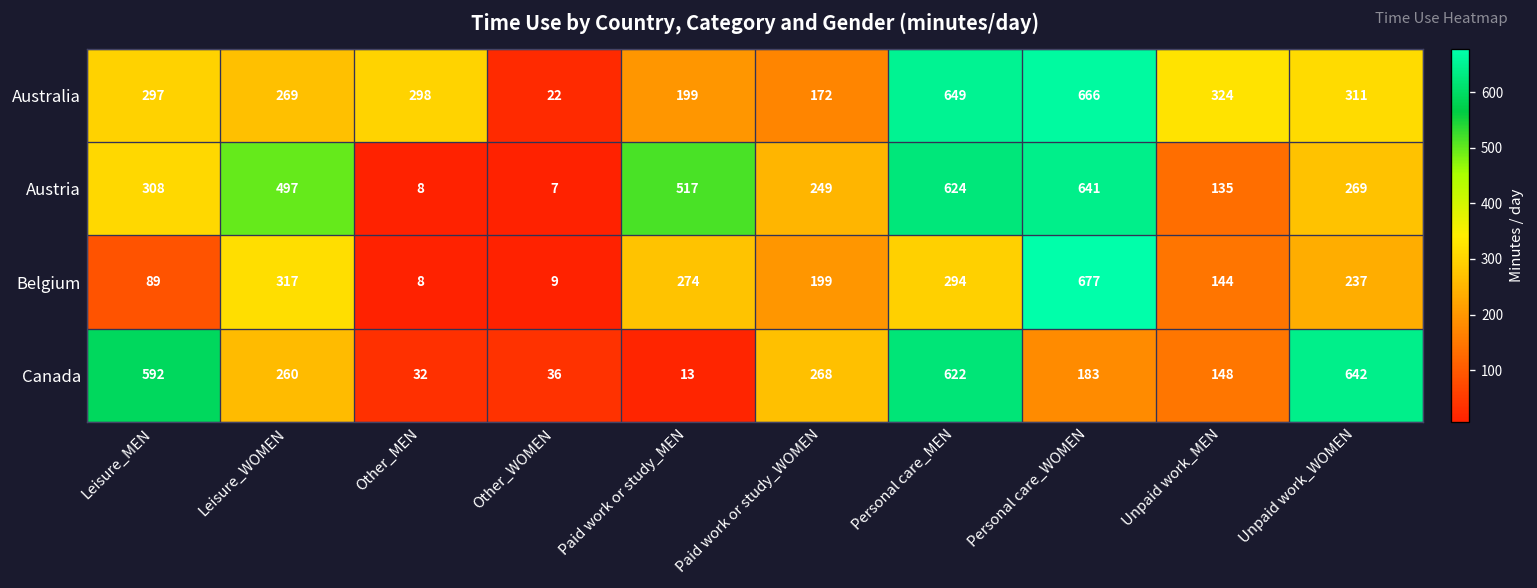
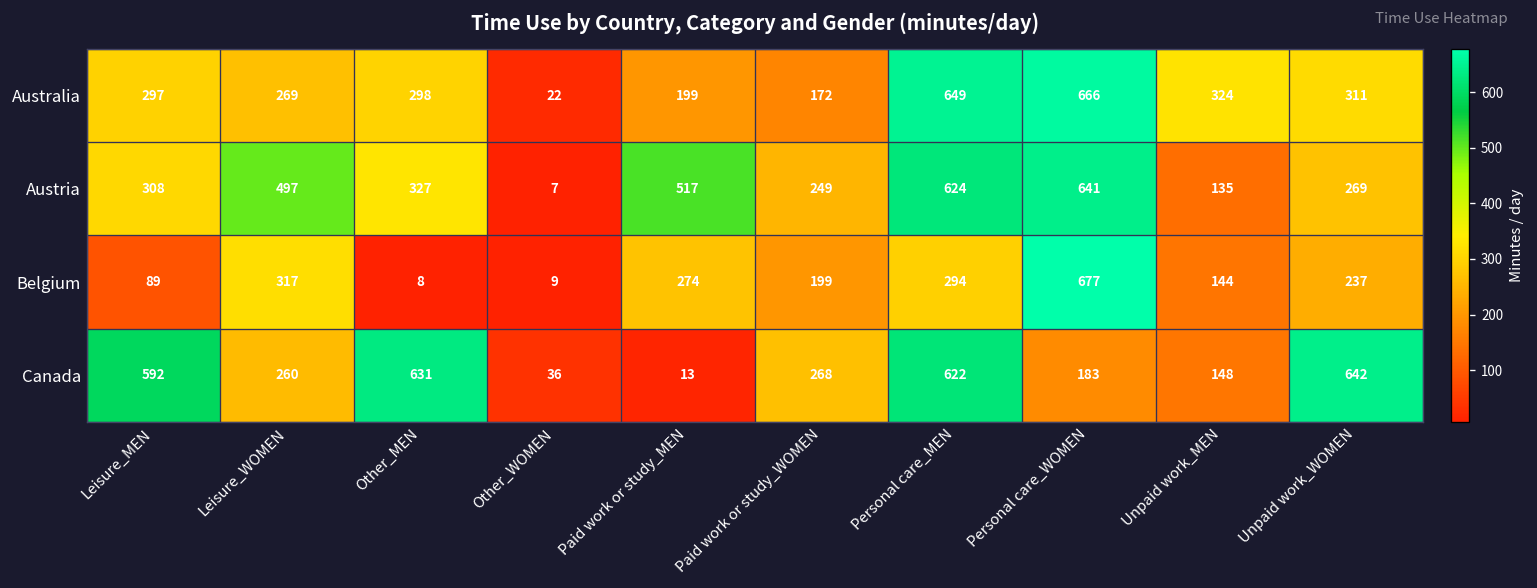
  {
    "Australia": {
      "Leisure_MEN": 297,
      "Leisure_WOMEN": 269,
      "Other_MEN": 298,
      "Other_WOMEN": 22,
      "Paid work or study_MEN": 199,
      "Paid work or study_WOMEN": 172,
      "Personal care_MEN": 649,
      "Personal care_WOMEN": 666,
      "Unpaid work_MEN": 324,
      "Unpaid work_WOMEN": 311
    },
    "Austria": {
      "Leisure_MEN": 308,
      "Leisure_WOMEN": 497,
-     "Other_MEN": 8,
+     "Other_MEN": 327,
      "Other_WOMEN": 7,
      "Paid work or study_MEN": 517,
      "Paid work or study_WOMEN": 249,
      "Personal care_MEN": 624,
      "Personal care_WOMEN": 641,
      "Unpaid work_MEN": 135,
      "Unpaid work_WOMEN": 269
    },
    "Belgium": {
      "Leisure_MEN": 89,
      "Leisure_WOMEN": 317,
      "Other_MEN": 8,
      "Other_WOMEN": 9,
      "Paid work or study_MEN": 274,
      "Paid work or study_WOMEN": 199,
      "Personal care_MEN": 294,
      "Personal care_WOMEN": 677,
      "Unpaid work_MEN": 144,
      "Unpaid work_WOMEN": 237
    },
    "Canada": {
      "Leisure_MEN": 592,
      "Leisure_WOMEN": 260,
-     "Other_MEN": 32,
+     "Other_MEN": 631,
      "Other_WOMEN": 36,
      "Paid work or study_MEN": 13,
      "Paid work or study_WOMEN": 268,
      "Personal care_MEN": 622,
      "Personal care_WOMEN": 183,
      "Unpaid work_MEN": 148,
      "Unpaid work_WOMEN": 642
    }
  }
